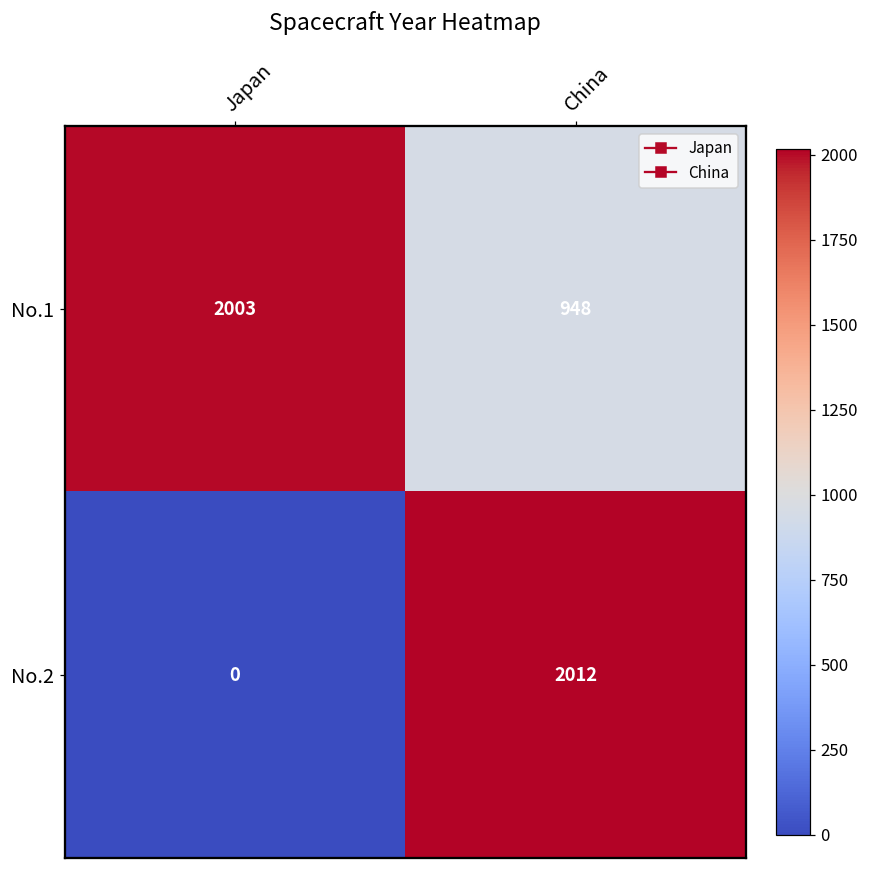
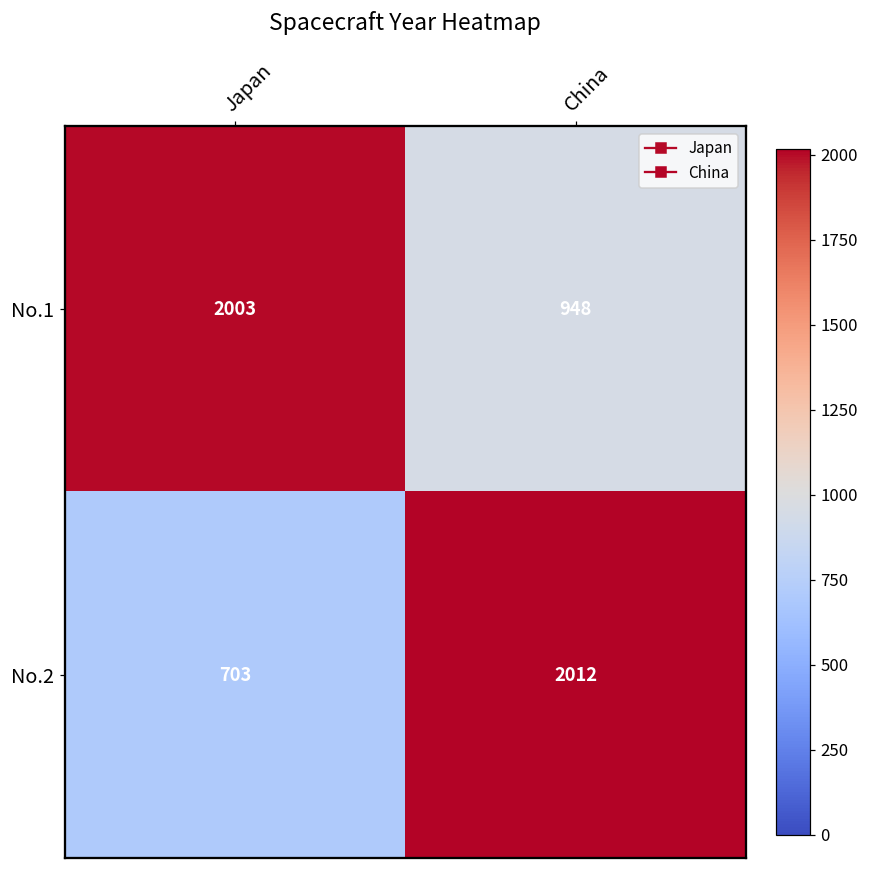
  {
    "No.1": {
      "Japan": 2003
    },
    "No.2": {
-     "Japan": 0,
+     "Japan": 703,
      "China": 2012
    }
  }
